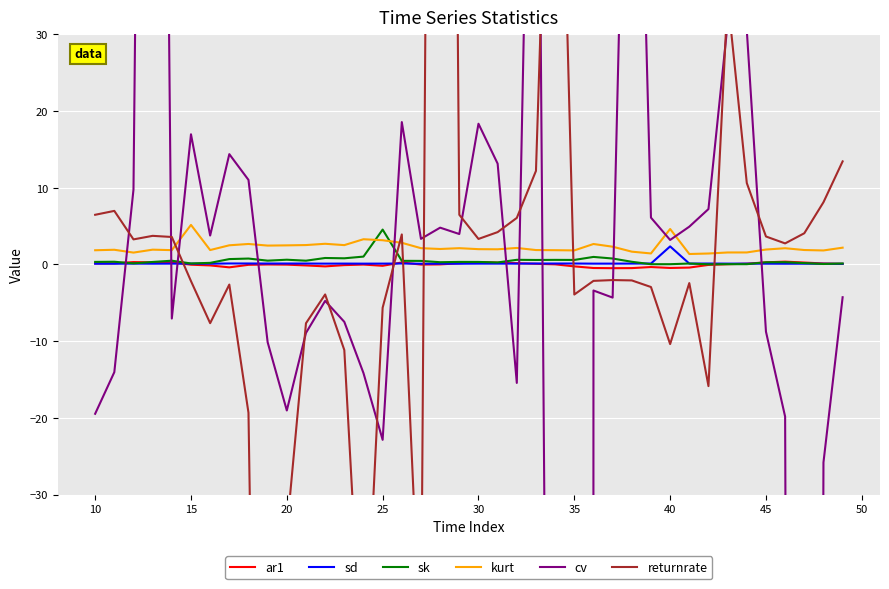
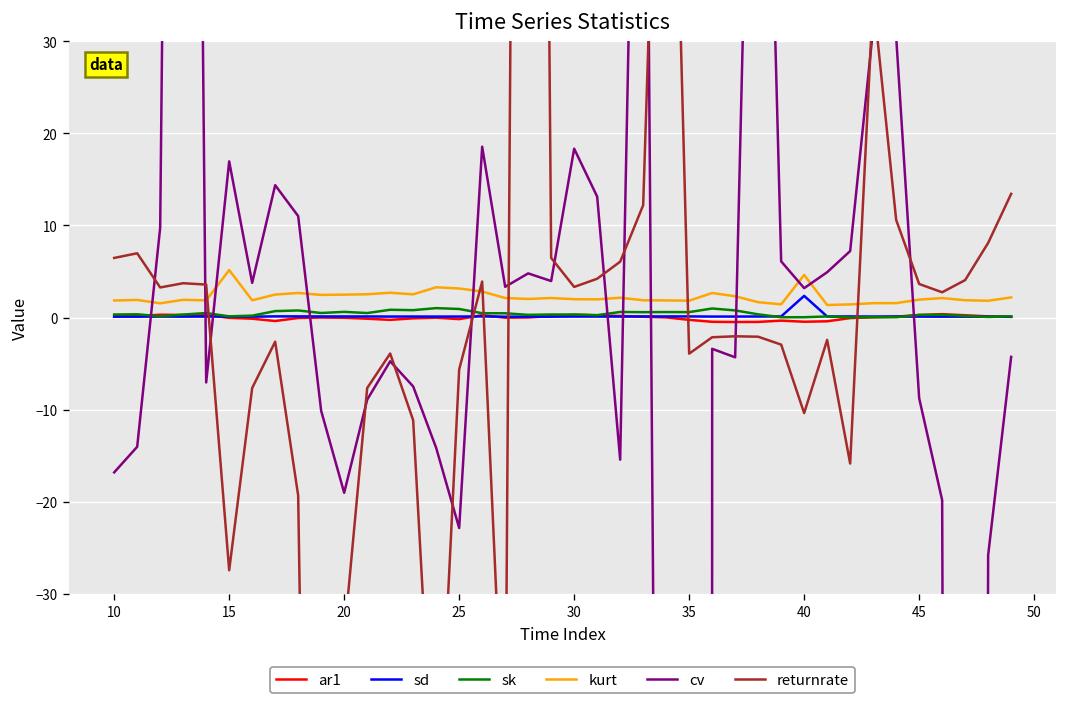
  {
    "ar1": {
      "35": 0,
      "40": 0
    },
    "sd": {
      "35": 0,
      "40": 2
    },
    "sk": {
      "20": 1,
-     "25": 5,
+     "25": 1,
      "35": 1,
      "40": 0
    },
    "kurt": {
      "10": 2,
      "15": 5,
      "20": 2,
      "25": 3,
      "30": 2,
      "35": 2,
      "40": 5,
      "45": 2
    },
    "cv": {
-     "10": -19,
+     "10": -17,
      "15": 17,
      "20": -19,
      "25": -23,
      "30": 18,
      "40": 3,
      "45": -9
    },
    "returnrate": {
      "10": 6,
-     "15": -2,
+     "15": -27,
      "25": -6,
      "30": 3,
      "35": -4,
      "40": -10,
      "45": 4
    }
  }
